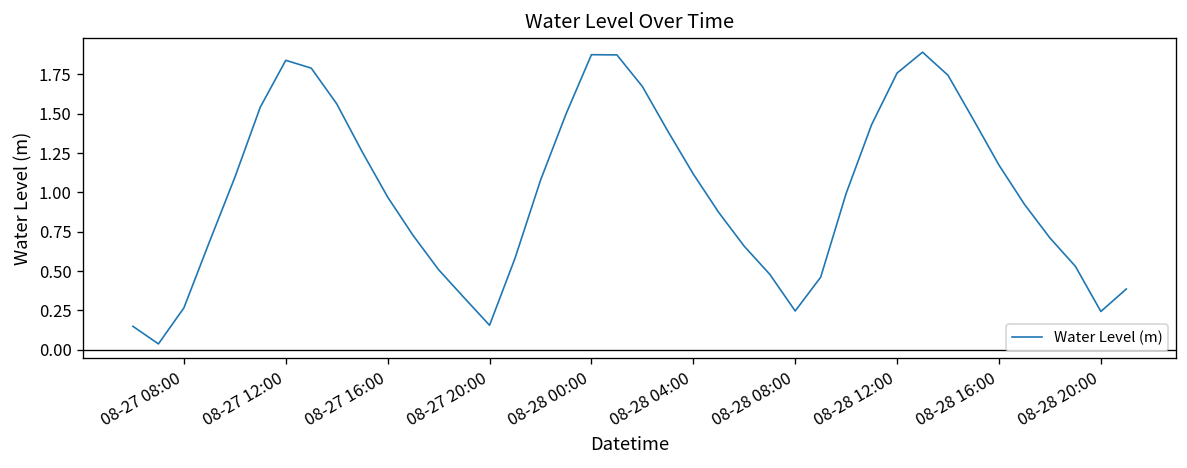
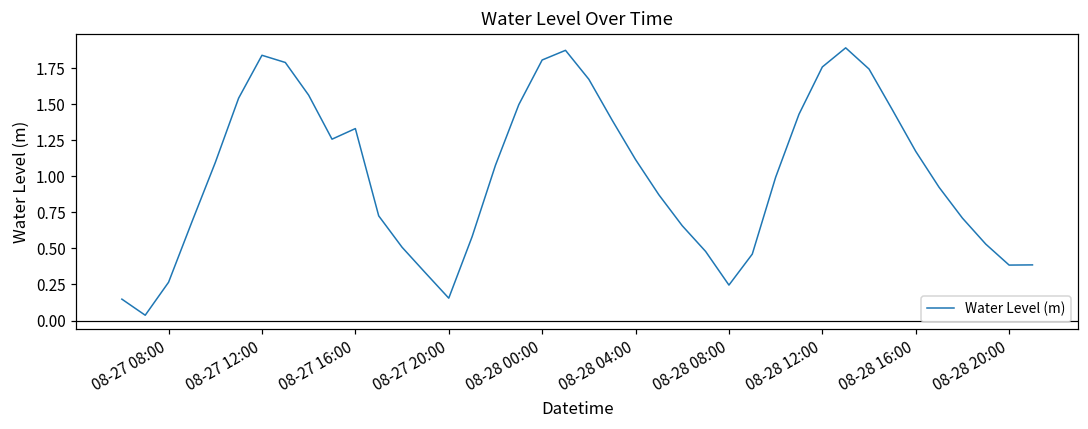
  {
    "08-27 08:00": 0.27,
    "08-27 12:00": 1.84,
-   "08-27 16:00": 0.97,
+   "08-27 16:00": 1.33,
    "08-27 20:00": 0.16,
-   "08-28 00:00": 1.88,
+   "08-28 00:00": 1.81,
    "08-28 04:00": 1.12,
    "08-28 08:00": 0.25,
    "08-28 12:00": 1.76,
    "08-28 16:00": 1.17,
-   "08-28 20:00": 0.24
+   "08-28 20:00": 0.38
  }
